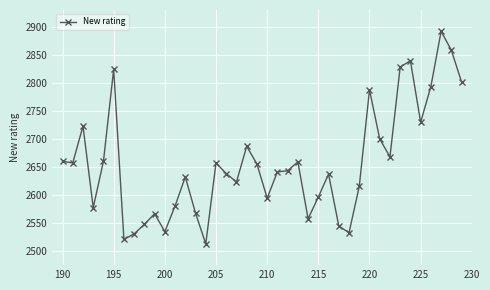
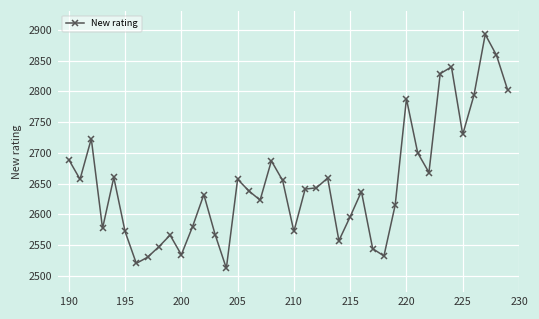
  {
-   "190": 2660,
-   "195": 2830,
+   "190": 2690,
+   "195": 2570,
    "200": 2530,
    "205": 2660,
-   "210": 2590,
+   "210": 2570,
    "215": 2600,
    "220": 2790,
    "225": 2730
  }
